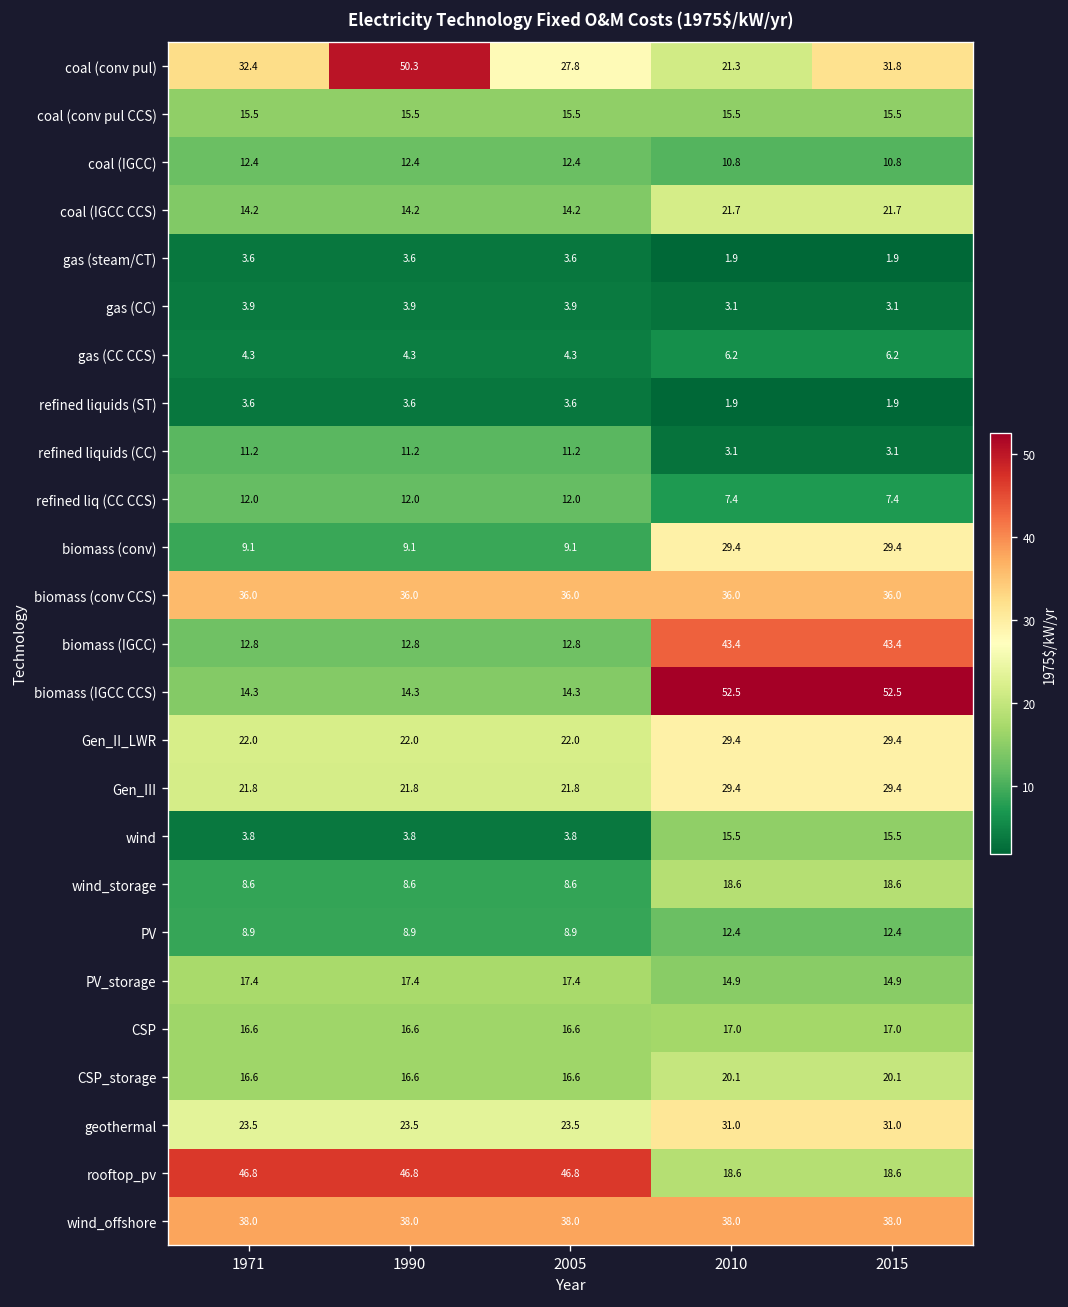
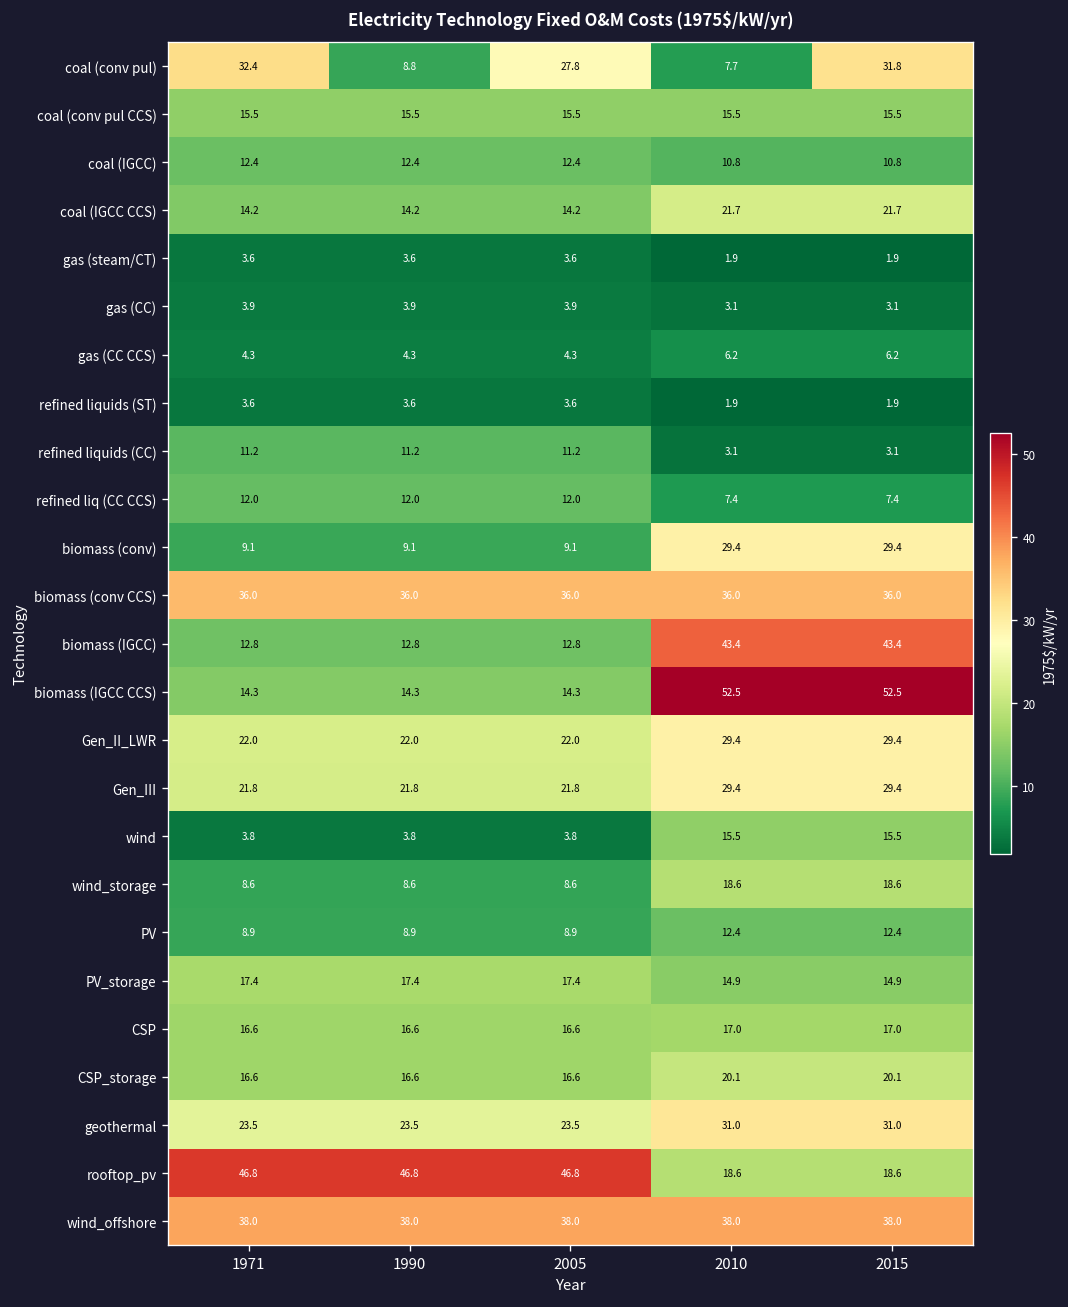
  {
    "coal (conv pul)": {
      "1971": 32.4,
-     "1990": 50.3,
+     "1990": 8.8,
      "2005": 27.8,
-     "2010": 21.3,
+     "2010": 7.7,
      "2015": 31.8
    },
    "coal (conv pul CCS)": {
      "1971": 15.5,
      "1990": 15.5,
      "2005": 15.5,
      "2010": 15.5,
      "2015": 15.5
    },
    "coal (IGCC)": {
      "1971": 12.4,
      "1990": 12.4,
      "2005": 12.4,
      "2010": 10.8,
      "2015": 10.8
    },
    "coal (IGCC CCS)": {
      "1971": 14.2,
      "1990": 14.2,
      "2005": 14.2,
      "2010": 21.7,
      "2015": 21.7
    },
    "gas (steam/CT)": {
      "1971": 3.6,
      "1990": 3.6,
      "2005": 3.6,
      "2010": 1.9,
      "2015": 1.9
    },
    "gas (CC)": {
      "1971": 3.9,
      "1990": 3.9,
      "2005": 3.9,
      "2010": 3.1,
      "2015": 3.1
    },
    "gas (CC CCS)": {
      "1971": 4.3,
      "1990": 4.3,
      "2005": 4.3,
      "2010": 6.2,
      "2015": 6.2
    },
    "refined liquids (ST)": {
      "1971": 3.6,
      "1990": 3.6,
      "2005": 3.6,
      "2010": 1.9,
      "2015": 1.9
    },
    "refined liquids (CC)": {
      "1971": 11.2,
      "1990": 11.2,
      "2005": 11.2,
      "2010": 3.1,
      "2015": 3.1
    },
    "refined liq (CC CCS)": {
      "1971": 12.0,
      "1990": 12.0,
      "2005": 12.0,
      "2010": 7.4,
      "2015": 7.4
    },
    "biomass (conv)": {
      "1971": 9.1,
      "1990": 9.1,
      "2005": 9.1,
      "2010": 29.4,
      "2015": 29.4
    },
    "biomass (conv CCS)": {
      "1971": 36.0,
      "1990": 36.0,
      "2005": 36.0,
      "2010": 36.0,
      "2015": 36.0
    },
    "biomass (IGCC)": {
      "1971": 12.8,
      "1990": 12.8,
      "2005": 12.8,
      "2010": 43.4,
      "2015": 43.4
    },
    "biomass (IGCC CCS)": {
      "1971": 14.3,
      "1990": 14.3,
      "2005": 14.3,
      "2010": 52.5,
      "2015": 52.5
    },
    "Gen_II_LWR": {
      "1971": 22.0,
      "1990": 22.0,
      "2005": 22.0,
      "2010": 29.4,
      "2015": 29.4
    },
    "Gen_III": {
      "1971": 21.8,
      "1990": 21.8,
      "2005": 21.8,
      "2010": 29.4,
      "2015": 29.4
    },
    "wind": {
      "1971": 3.8,
      "1990": 3.8,
      "2005": 3.8,
      "2010": 15.5,
      "2015": 15.5
    },
    "wind_storage": {
      "1971": 8.6,
      "1990": 8.6,
      "2005": 8.6,
      "2010": 18.6,
      "2015": 18.6
    },
    "PV": {
      "1971": 8.9,
      "1990": 8.9,
      "2005": 8.9,
      "2010": 12.4,
      "2015": 12.4
    },
    "PV_storage": {
      "1971": 17.4,
      "1990": 17.4,
      "2005": 17.4,
      "2010": 14.9,
      "2015": 14.9
    },
    "CSP": {
      "1971": 16.6,
      "1990": 16.6,
      "2005": 16.6,
      "2010": 17.0,
      "2015": 17.0
    },
    "CSP_storage": {
      "1971": 16.6,
      "1990": 16.6,
      "2005": 16.6,
      "2010": 20.1,
      "2015": 20.1
    },
    "geothermal": {
      "1971": 23.5,
      "1990": 23.5,
      "2005": 23.5,
      "2010": 31.0,
      "2015": 31.0
    },
    "rooftop_pv": {
      "1971": 46.8,
      "1990": 46.8,
      "2005": 46.8,
      "2010": 18.6,
      "2015": 18.6
    },
    "wind_offshore": {
      "1971": 38.0,
      "1990": 38.0,
      "2005": 38.0,
      "2010": 38.0,
      "2015": 38.0
    }
  }
